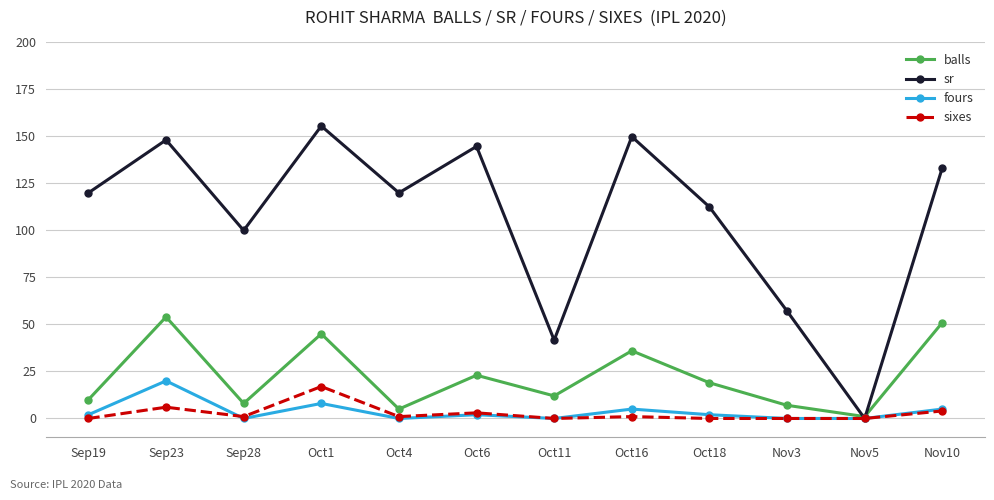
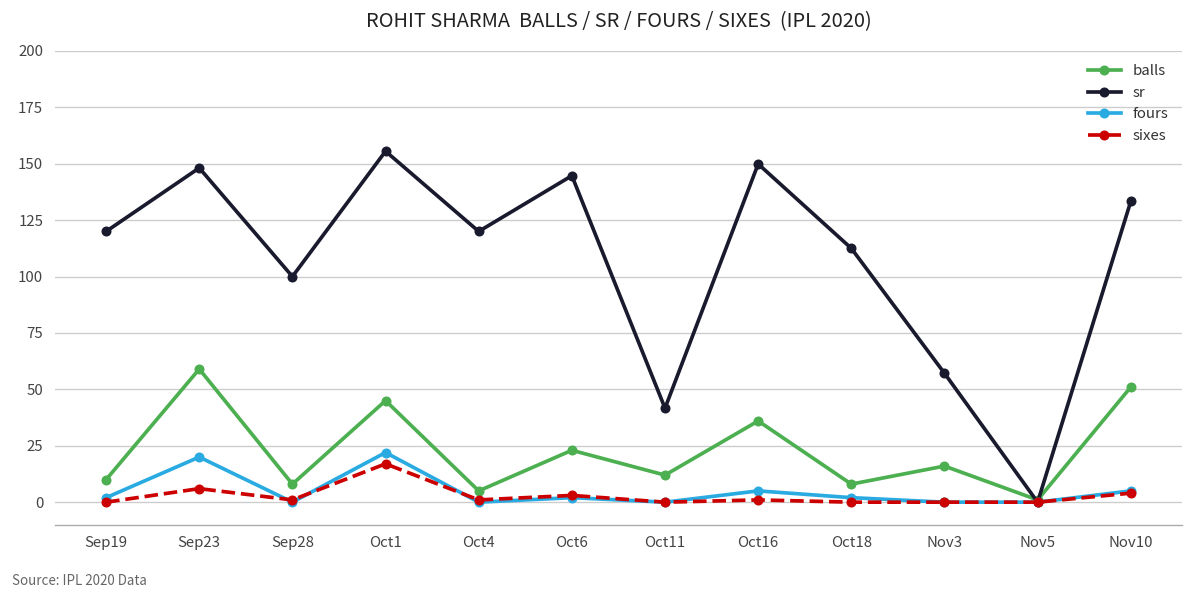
  {
    "balls": {
      "Sep19": 10,
-     "Sep23": 54,
+     "Sep23": 59,
      "Sep28": 8,
      "Oct1": 45,
      "Oct4": 5,
      "Oct6": 23,
      "Oct11": 12,
      "Oct16": 36,
-     "Oct18": 19,
-     "Nov3": 7,
+     "Oct18": 8,
+     "Nov3": 16,
      "Nov10": 51
    },
    "sr": {
      "Sep19": 120,
      "Sep23": 148,
      "Sep28": 100,
      "Oct1": 156,
      "Oct4": 120,
      "Oct6": 145,
      "Oct11": 42,
      "Oct16": 150,
      "Oct18": 113,
      "Nov3": 57,
      "Nov10": 133
    },
    "fours": {
      "Sep19": 2,
      "Sep23": 20,
-     "Oct1": 8,
+     "Oct1": 22,
      "Oct16": 5,
      "Oct18": 2
    },
    "sixes": {
      "Sep19": 0,
      "Sep23": 6,
      "Oct1": 17,
      "Oct16": 1,
      "Oct18": 0
    }
  }
